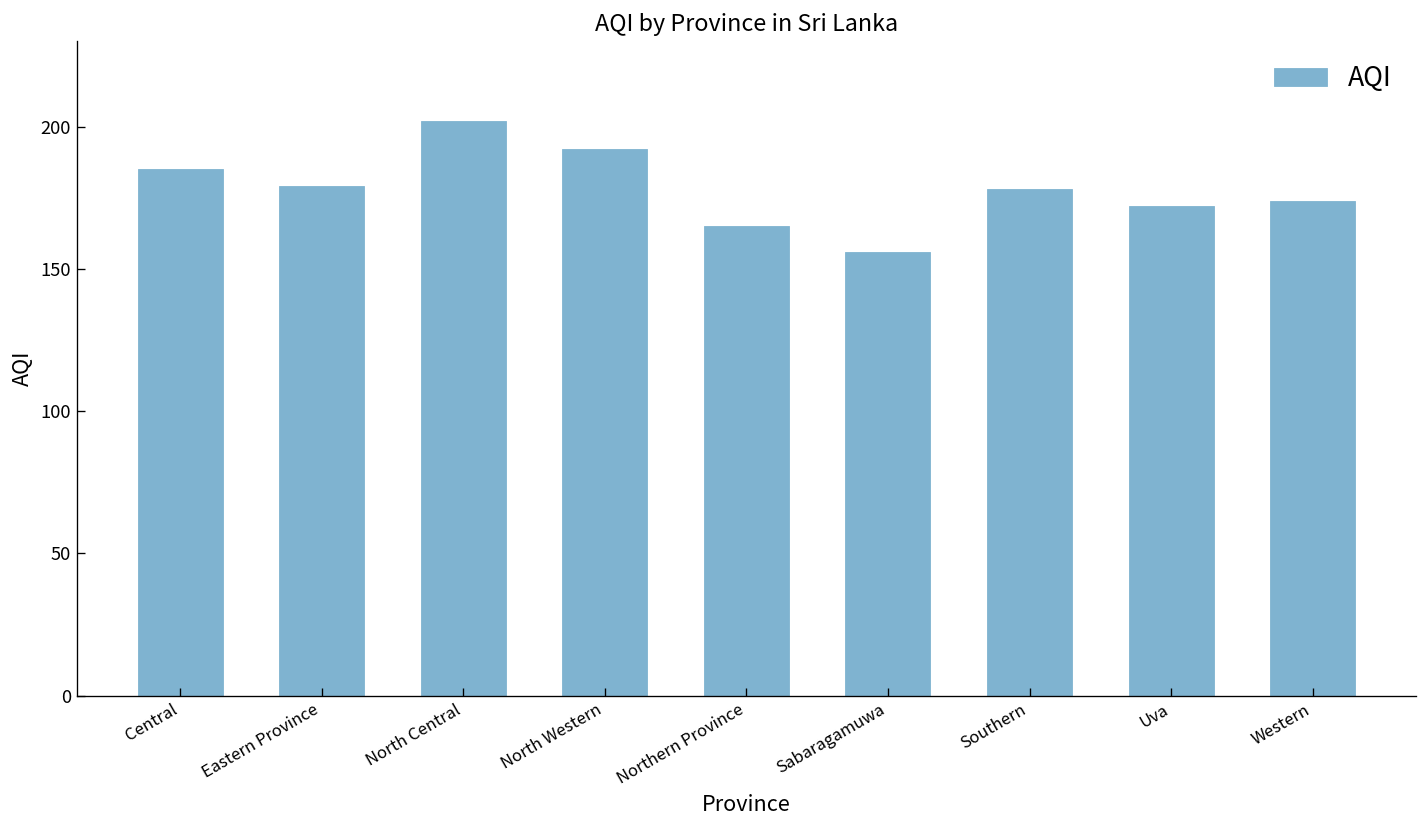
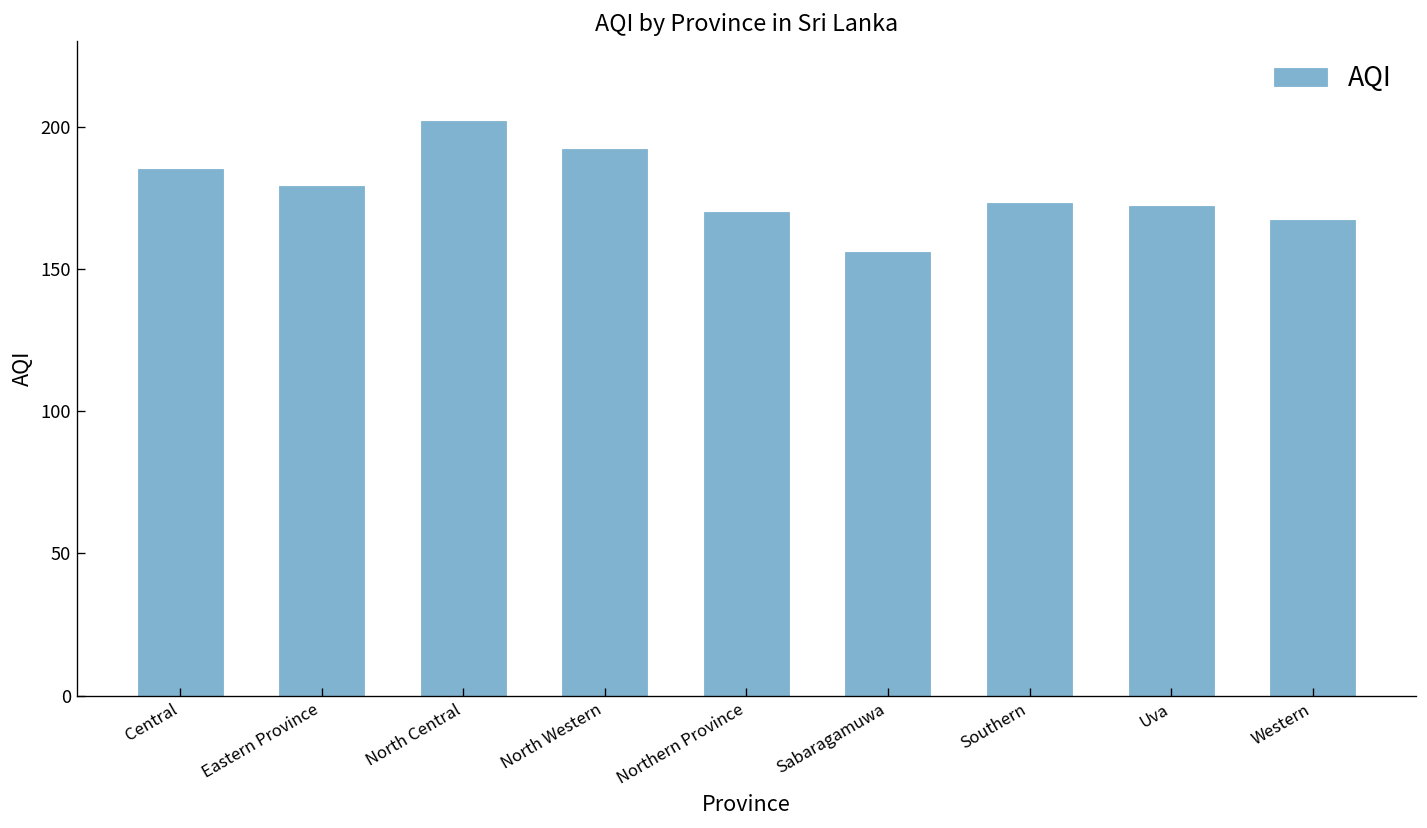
  {
    "Central": 185,
    "Eastern Province": 179,
    "North Central": 202,
    "North Western": 192,
-   "Northern Province": 165,
+   "Northern Province": 170,
    "Sabaragamuwa": 156,
-   "Southern": 178,
+   "Southern": 173,
    "Uva": 172,
-   "Western": 174
+   "Western": 167
  }
